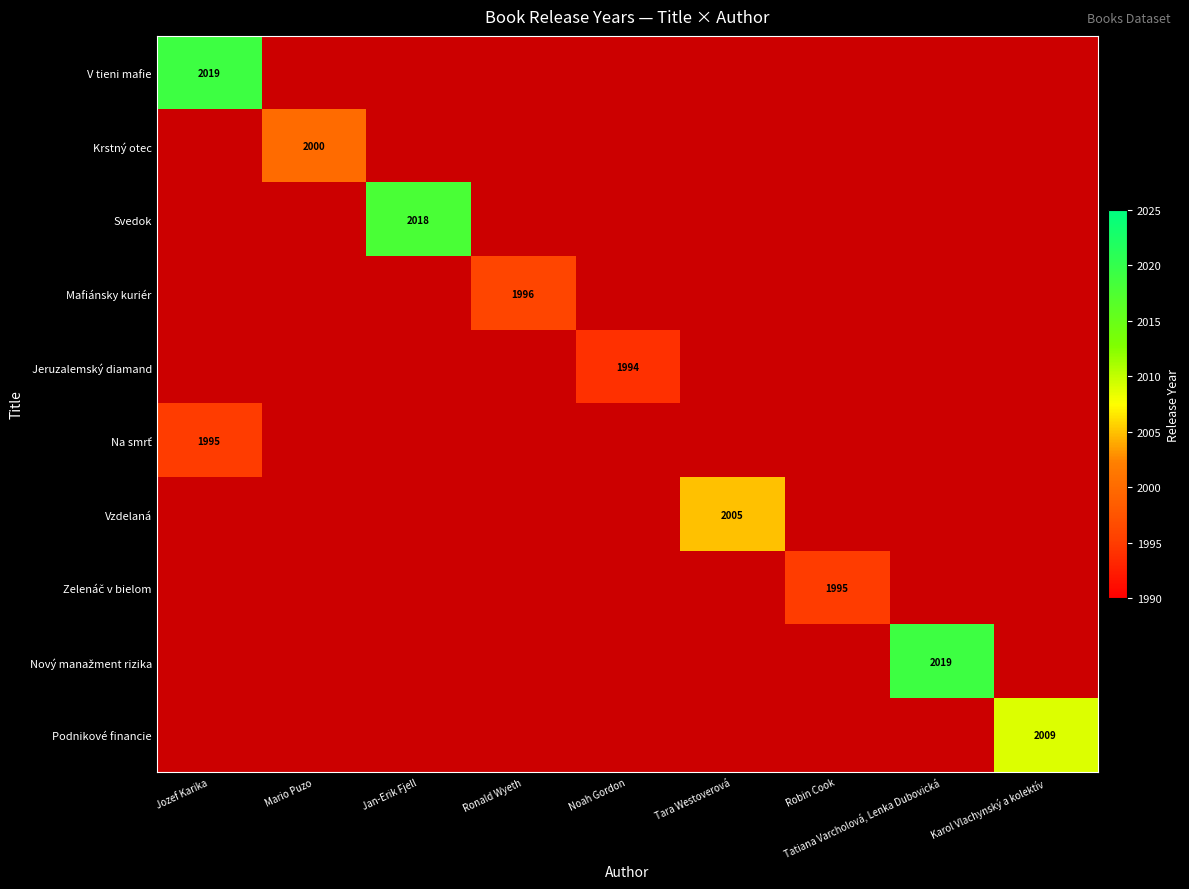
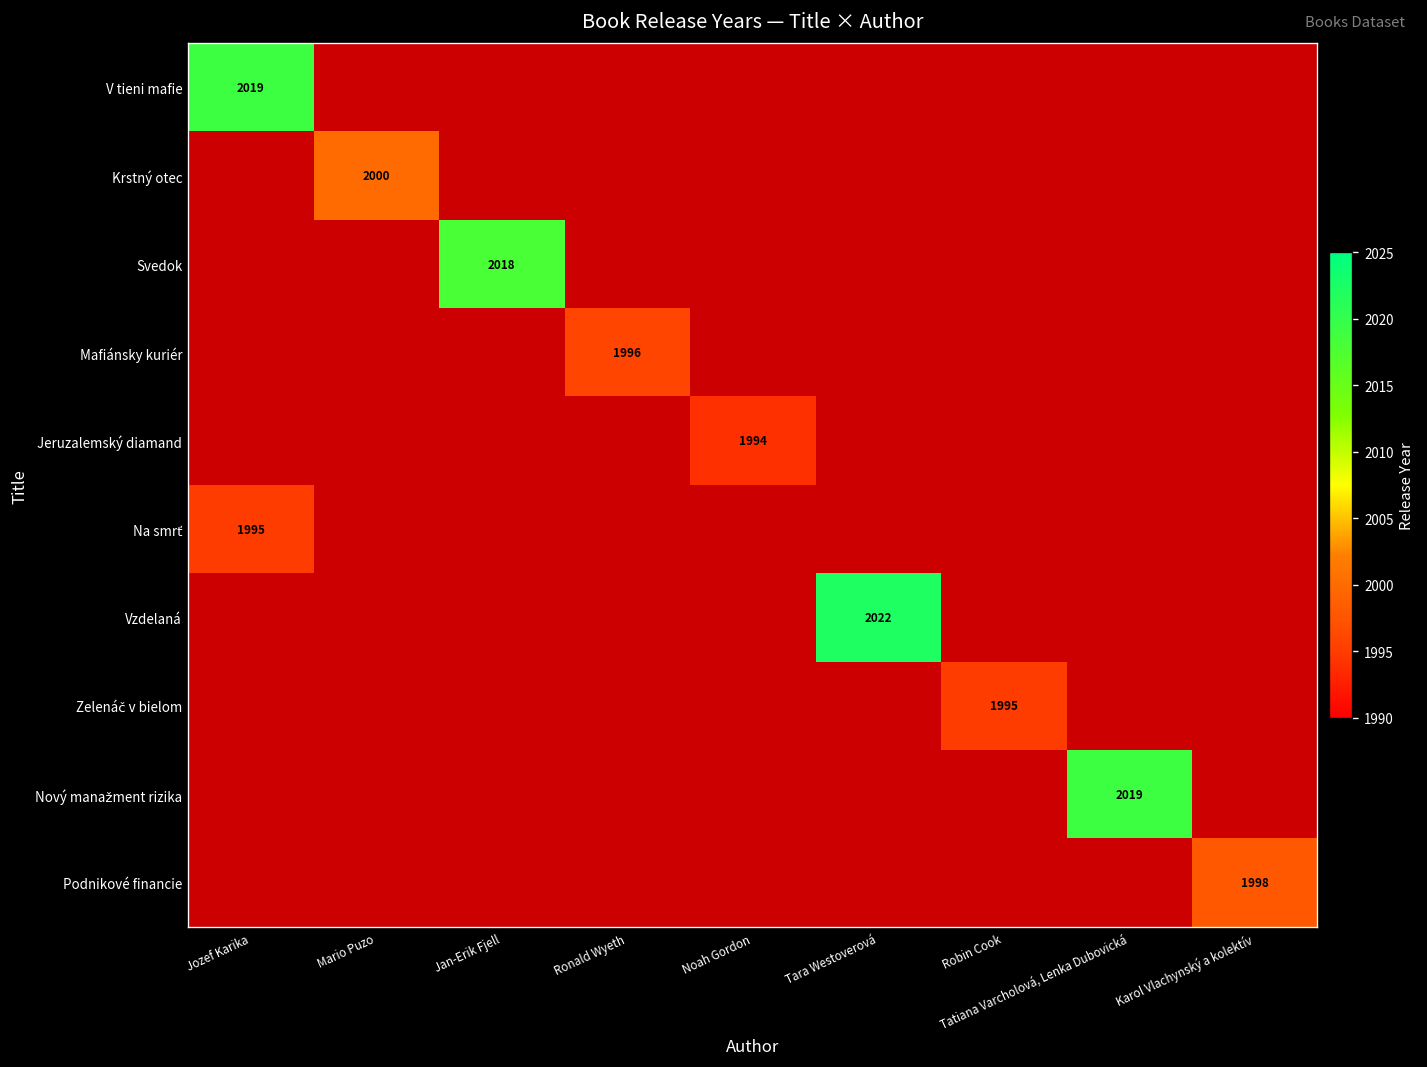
  {
    "V tieni mafie": {
      "Jozef Karika": 2019
    },
    "Krstný otec": {
      "Mario Puzo": 2000
    },
    "Svedok": {
      "Jan-Erik Fjell": 2018
    },
    "Mafiánsky kuriér": {
      "Ronald Wyeth": 1996
    },
    "Jeruzalemský diamand": {
      "Noah Gordon": 1994
    },
    "Na smrť": {
      "Jozef Karika": 1995
    },
    "Vzdelaná": {
-     "Tara Westoverová": 2005
+     "Tara Westoverová": 2022
    },
    "Zelenáč v bielom": {
      "Robin Cook": 1995
    },
    "Nový manažment rizika": {
      "Tatiana Varcholová, Lenka Dubovická": 2019
    },
    "Podnikové financie": {
-     "Karol Vlachynský a kolektív": 2009
+     "Karol Vlachynský a kolektív": 1998
    }
  }
